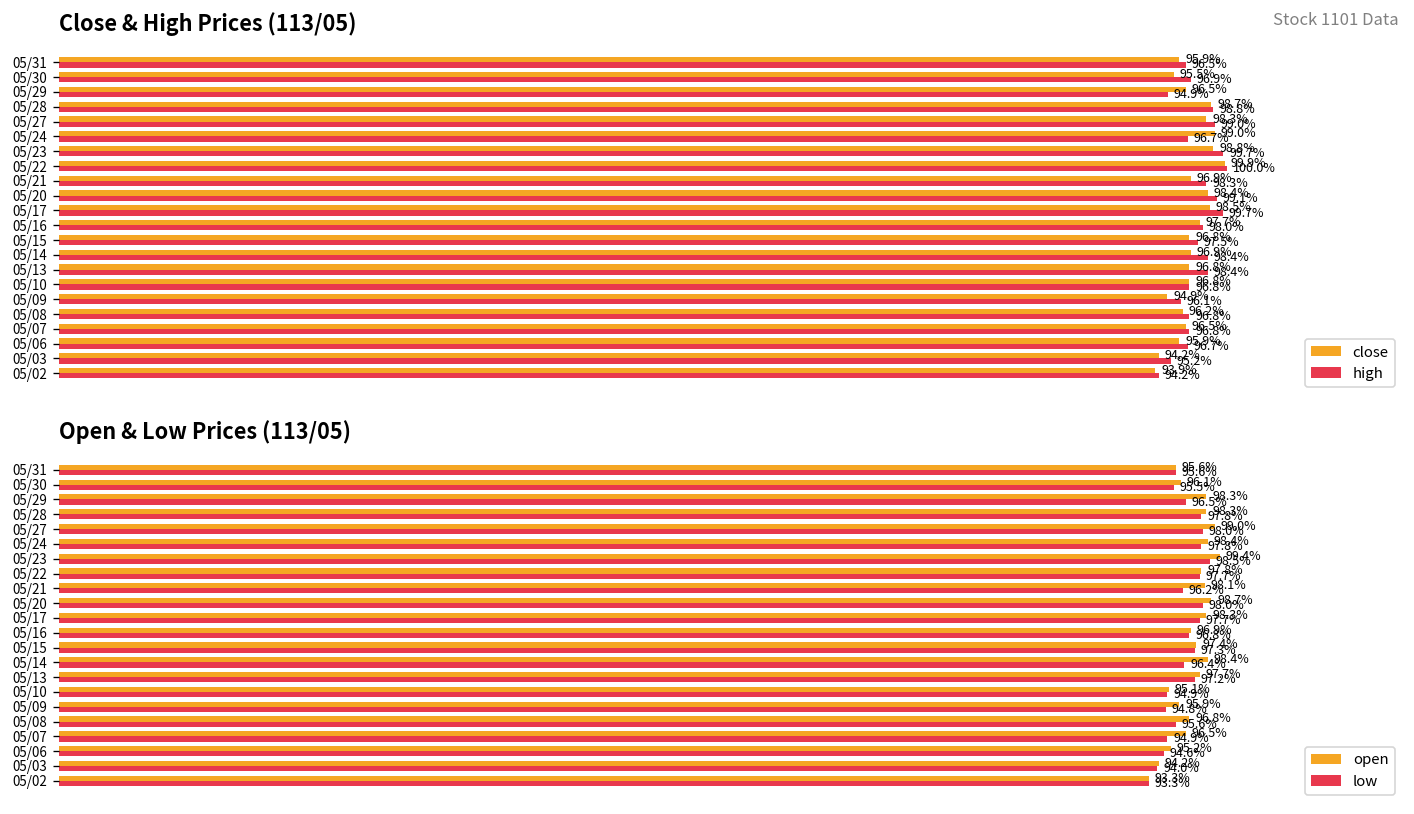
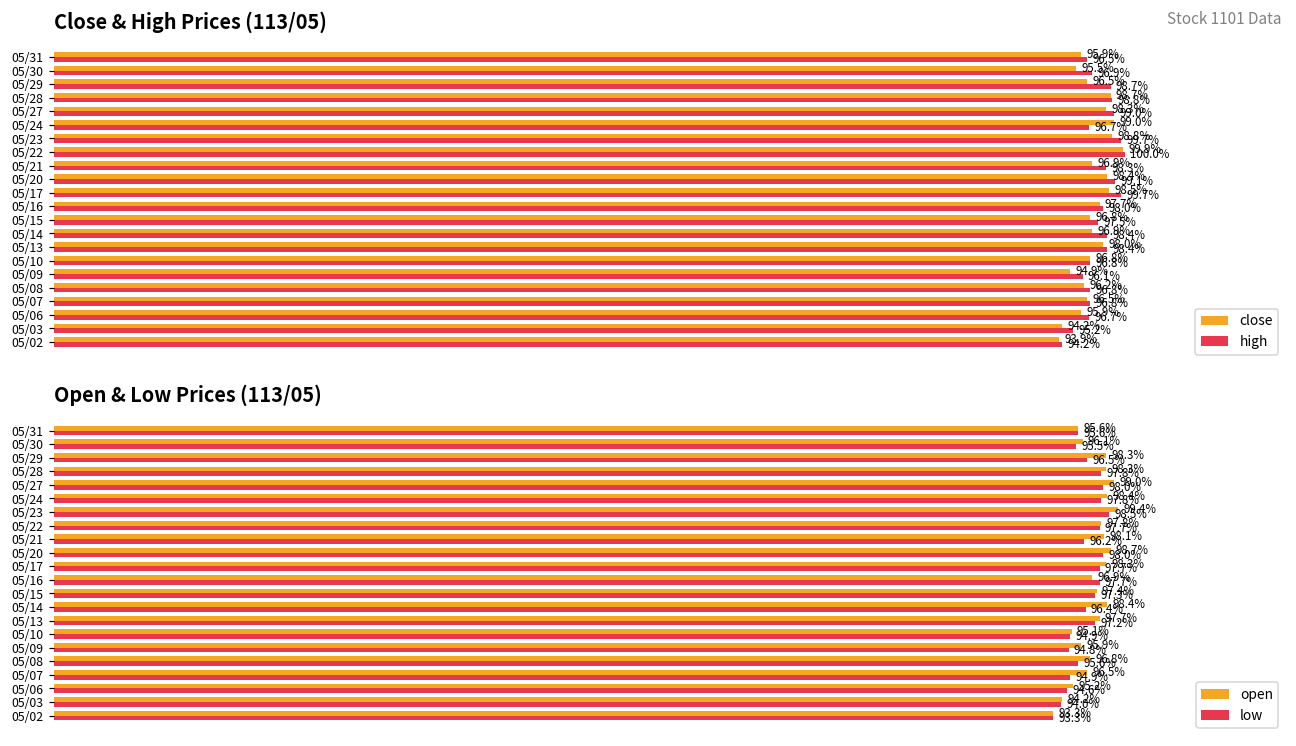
  {
    "Close & High Prices (113/05)": {
      "close": {
-       "05/13": "96.8%"
+       "05/13": "98.0%"
      },
      "high": {
-       "05/29": "94.9%",
+       "05/29": "98.7%",
        "05/24": "96.7%"
      }
    },
    "Open & Low Prices (113/05)": {
      "low": {
-       "05/16": "96.8%"
+       "05/16": "97.7%"
      }
    }
  }
